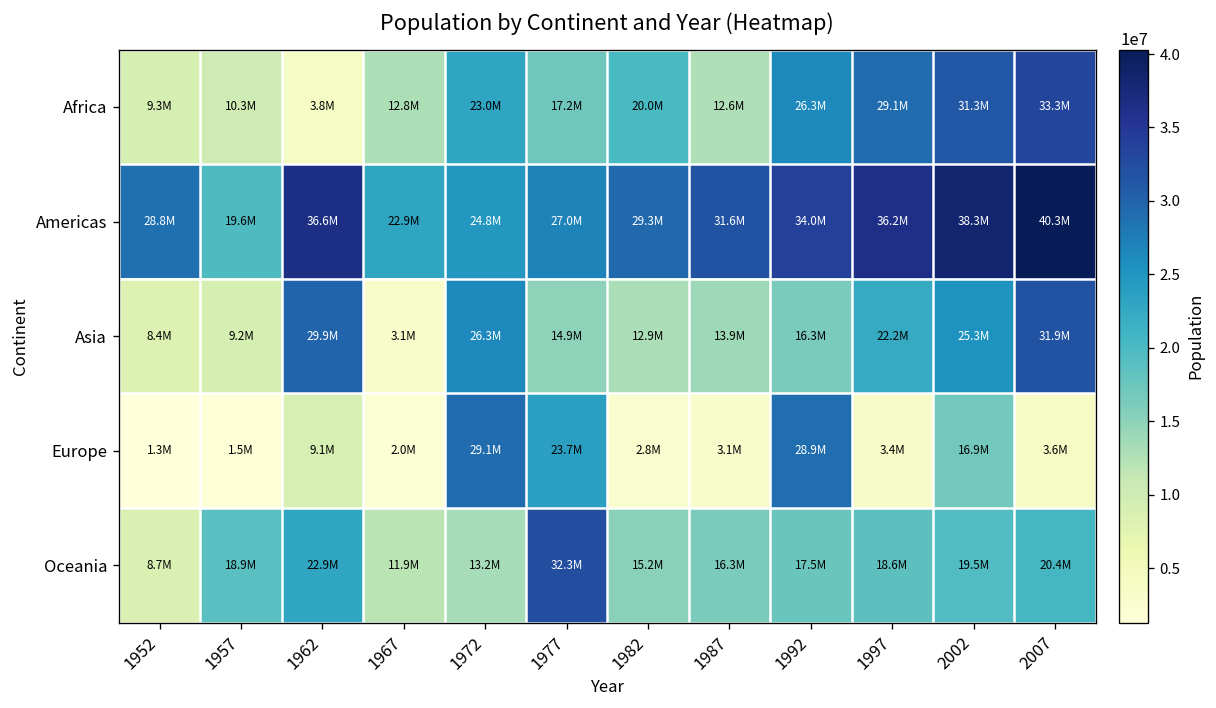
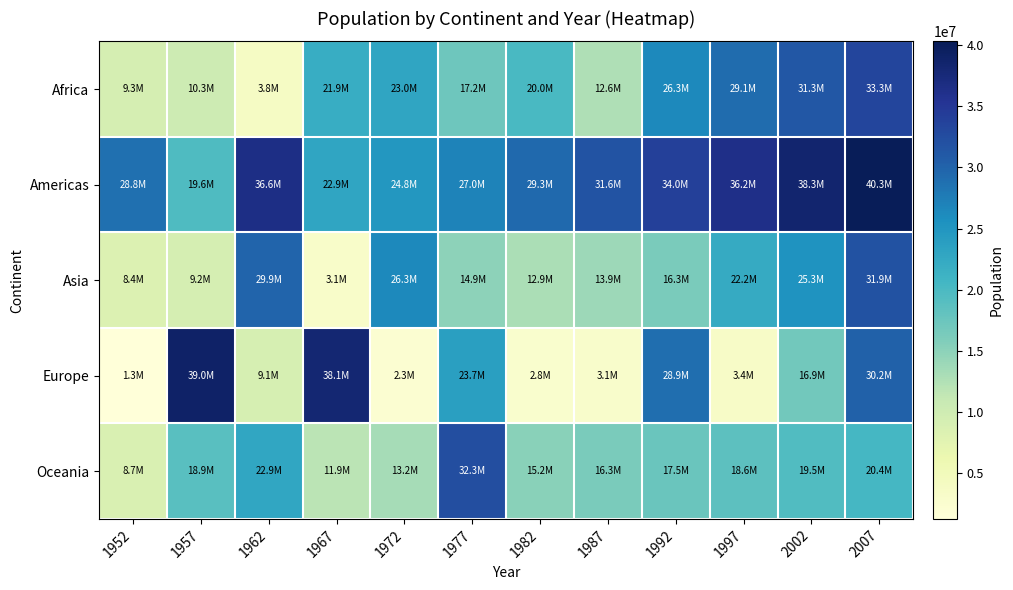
  {
    "Africa": {
      "1952": "9.3M",
      "1957": "10.3M",
      "1962": "3.8M",
-     "1967": "12.8M",
+     "1967": "21.9M",
      "1972": "23.0M",
      "1977": "17.2M",
      "1982": "20.0M",
      "1987": "12.6M",
      "1992": "26.3M",
      "1997": "29.1M",
      "2002": "31.3M",
      "2007": "33.3M"
    },
    "Americas": {
      "1952": "28.8M",
      "1957": "19.6M",
      "1962": "36.6M",
      "1967": "22.9M",
      "1972": "24.8M",
      "1977": "27.0M",
      "1982": "29.3M",
      "1987": "31.6M",
      "1992": "34.0M",
      "1997": "36.2M",
      "2002": "38.3M",
      "2007": "40.3M"
    },
    "Asia": {
      "1952": "8.4M",
      "1957": "9.2M",
      "1962": "29.9M",
      "1967": "3.1M",
      "1972": "26.3M",
      "1977": "14.9M",
      "1982": "12.9M",
      "1987": "13.9M",
      "1992": "16.3M",
      "1997": "22.2M",
      "2002": "25.3M",
      "2007": "31.9M"
    },
    "Europe": {
      "1952": "1.3M",
-     "1957": "1.5M",
+     "1957": "39.0M",
      "1962": "9.1M",
-     "1967": "2.0M",
-     "1972": "29.1M",
+     "1967": "38.1M",
+     "1972": "2.3M",
      "1977": "23.7M",
      "1982": "2.8M",
      "1987": "3.1M",
      "1992": "28.9M",
      "1997": "3.4M",
      "2002": "16.9M",
-     "2007": "3.6M"
+     "2007": "30.2M"
    },
    "Oceania": {
      "1952": "8.7M",
      "1957": "18.9M",
      "1962": "22.9M",
      "1967": "11.9M",
      "1972": "13.2M",
      "1977": "32.3M",
      "1982": "15.2M",
      "1987": "16.3M",
      "1992": "17.5M",
      "1997": "18.6M",
      "2002": "19.5M",
      "2007": "20.4M"
    }
  }
